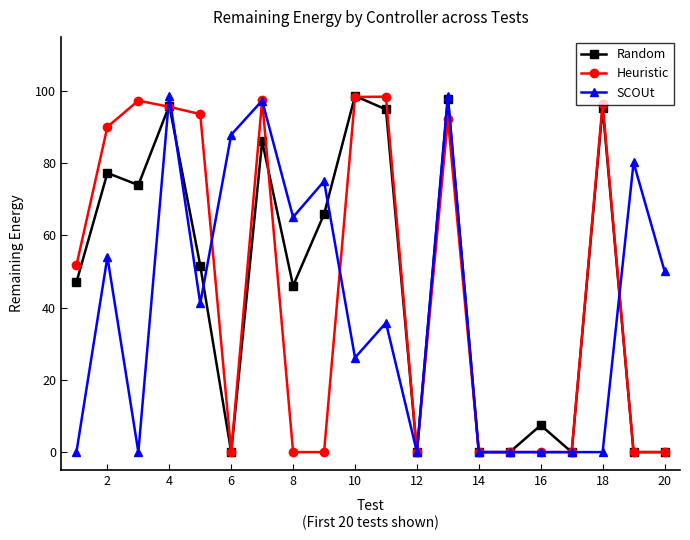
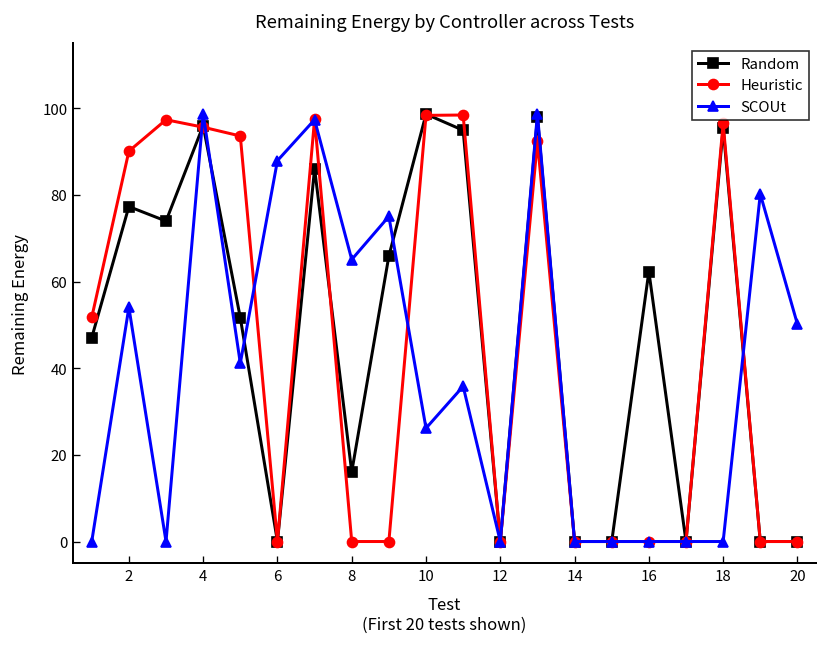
  {
    "Random": {
      "2": 77,
-     "8": 46,
-     "16": 7,
+     "8": 16,
+     "16": 62,
      "18": 95
    },
    "Heuristic": {
      "2": 90,
      "8": 0
    },
    "SCOUt": {
      "2": 54,
      "4": 99,
      "6": 88,
      "8": 65,
      "10": 26,
      "18": 0,
      "20": 50
    }
  }
